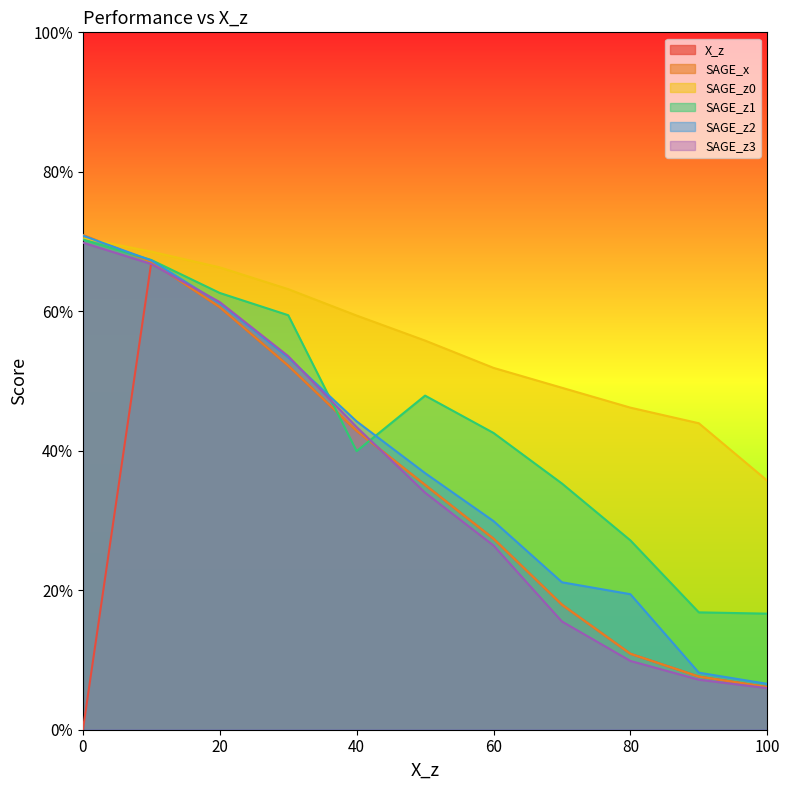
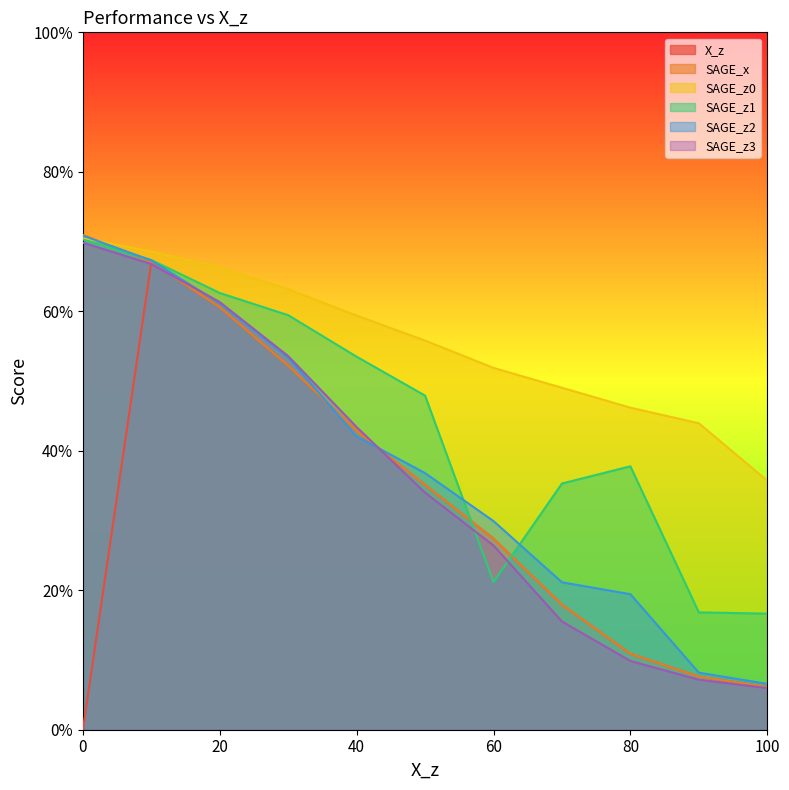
  {
    "SAGE_z1": {
      "20": "63%",
-     "40": "40%",
-     "60": "43%",
-     "80": "27%",
+     "40": "53%",
+     "60": "21%",
+     "80": "38%",
      "100": "17%"
    },
    "SAGE_z2": {
-     "40": "44%",
+     "40": "42%",
      "60": "30%",
      "80": "19%",
      "100": "7%"
    },
    "SAGE_z3": {
      "0": "70%",
      "40": "43%",
      "60": "26%",
      "80": "10%"
    }
  }
